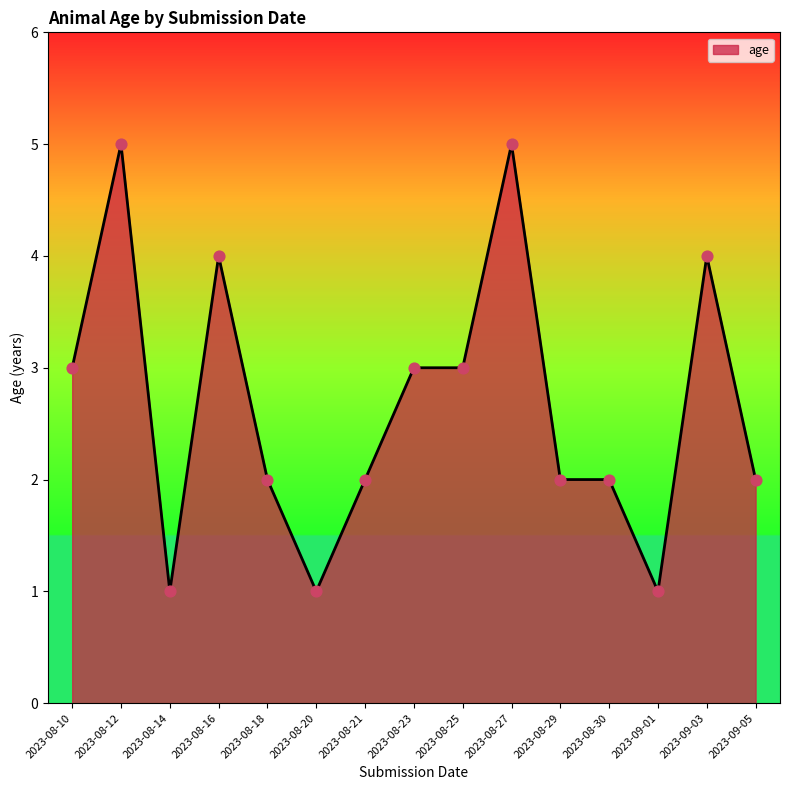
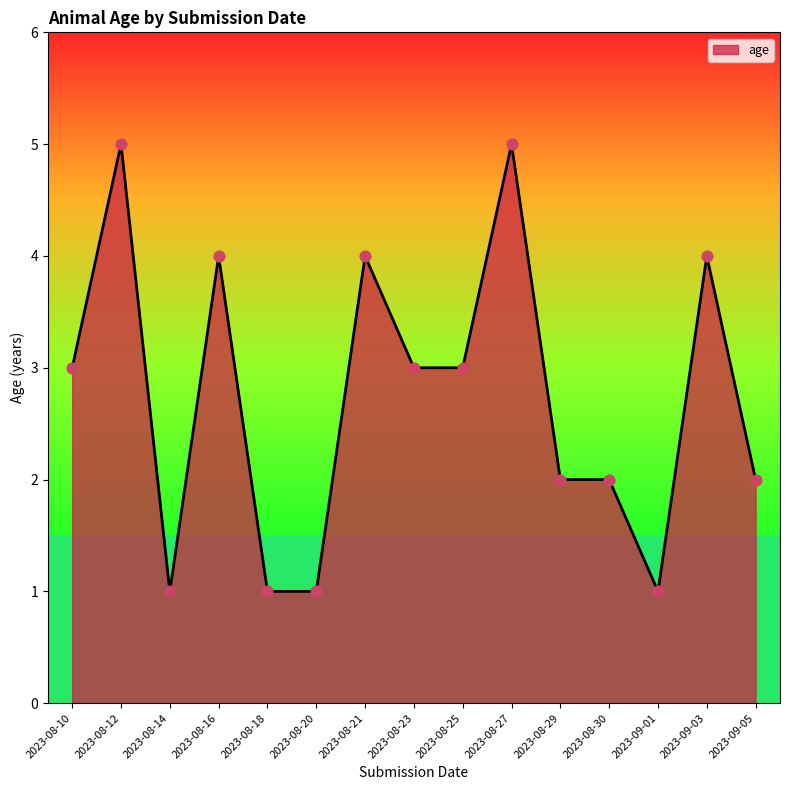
  {
    "2023-08-10": 3,
    "2023-08-12": 5,
    "2023-08-14": 1,
    "2023-08-16": 4,
-   "2023-08-18": 2,
+   "2023-08-18": 1,
    "2023-08-20": 1,
-   "2023-08-21": 2,
+   "2023-08-21": 4,
    "2023-08-23": 3,
    "2023-08-25": 3,
    "2023-08-27": 5,
    "2023-08-29": 2,
    "2023-08-30": 2,
    "2023-09-01": 1,
    "2023-09-03": 4,
    "2023-09-05": 2
  }
